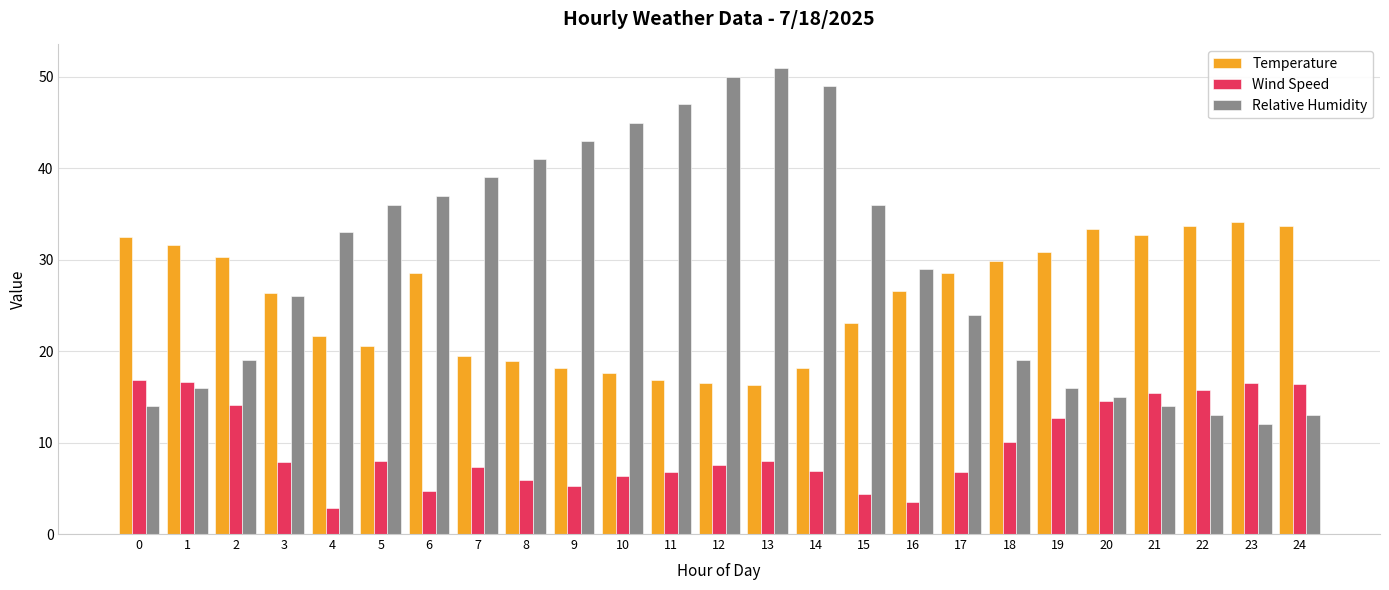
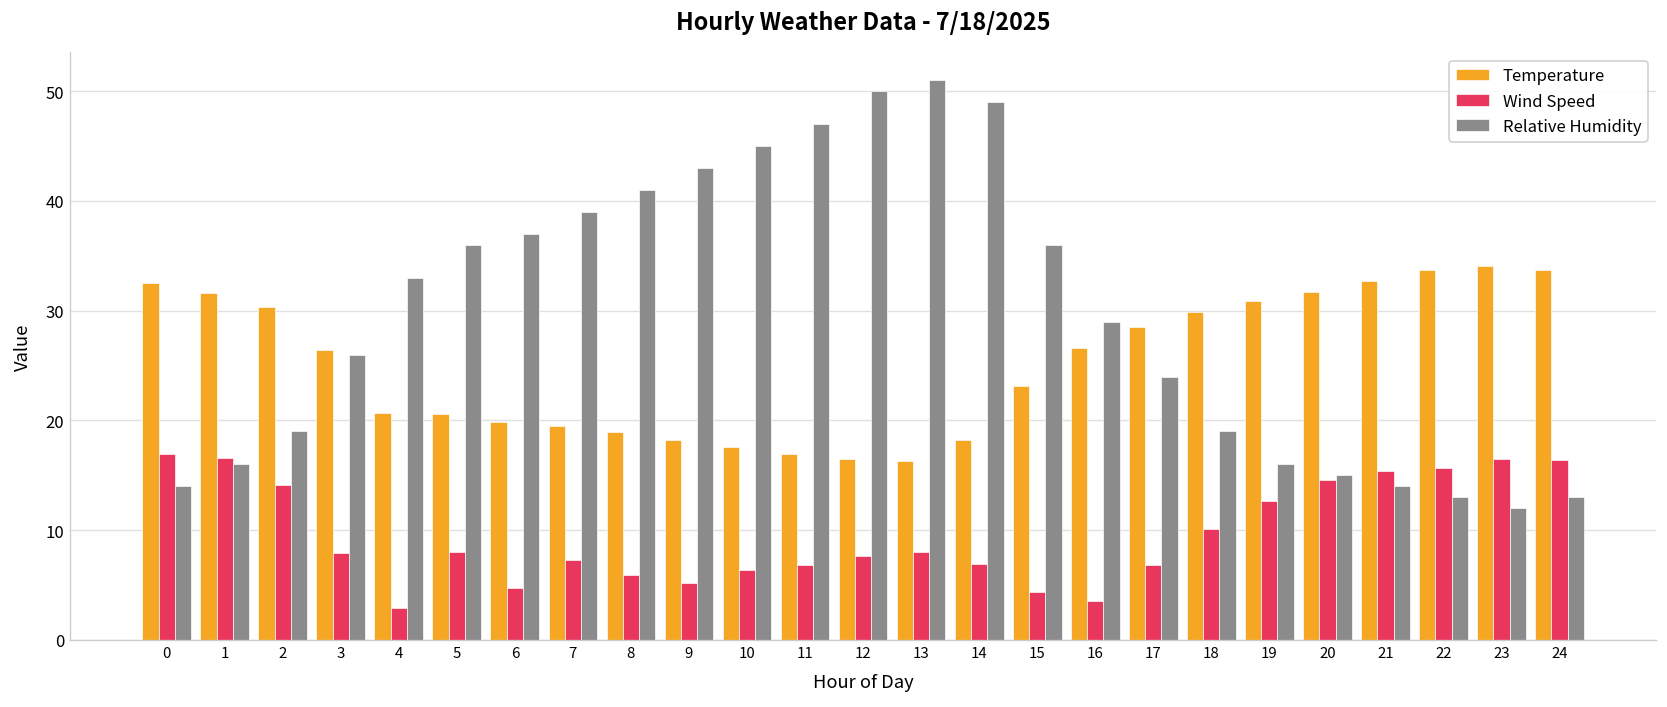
  {
    "Temperature": {
      "0": 33,
      "1": 32,
      "2": 30,
      "3": 26,
-     "4": 22,
+     "4": 21,
      "5": 21,
-     "6": 29,
+     "6": 20,
      "7": 20,
      "8": 19,
      "9": 18,
      "10": 18,
      "11": 17,
      "12": 17,
      "13": 16,
      "14": 18,
      "15": 23,
      "16": 27,
      "17": 29,
      "18": 30,
      "19": 31,
-     "20": 33,
+     "20": 32,
      "21": 33,
      "22": 34,
      "23": 34,
      "24": 34
    },
    "Wind Speed": {
      "0": 17,
      "1": 17,
      "2": 14,
      "3": 8,
      "4": 3,
      "5": 8,
      "6": 5,
      "7": 7,
      "8": 6,
      "9": 5,
      "10": 6,
      "11": 7,
      "12": 8,
      "13": 8,
      "14": 7,
      "15": 4,
      "16": 4,
      "17": 7,
      "18": 10,
      "19": 13,
      "20": 15,
      "21": 15,
      "22": 16,
      "23": 17,
      "24": 16
    },
    "Relative Humidity": {
      "0": 14,
      "1": 16,
      "2": 19,
      "3": 26,
      "4": 33,
      "5": 36,
      "6": 37,
      "7": 39,
      "8": 41,
      "9": 43,
      "10": 45,
      "11": 47,
      "12": 50,
      "13": 51,
      "14": 49,
      "15": 36,
      "16": 29,
      "17": 24,
      "18": 19,
      "19": 16,
      "20": 15,
      "21": 14,
      "22": 13,
      "23": 12,
      "24": 13
    }
  }
